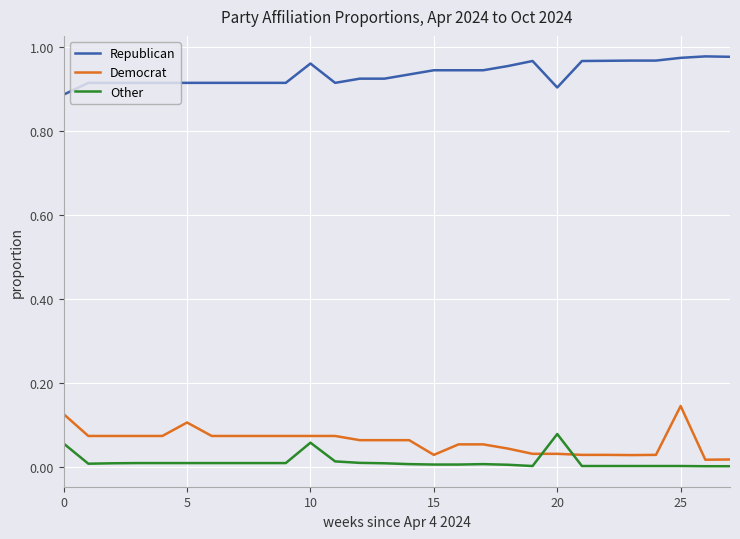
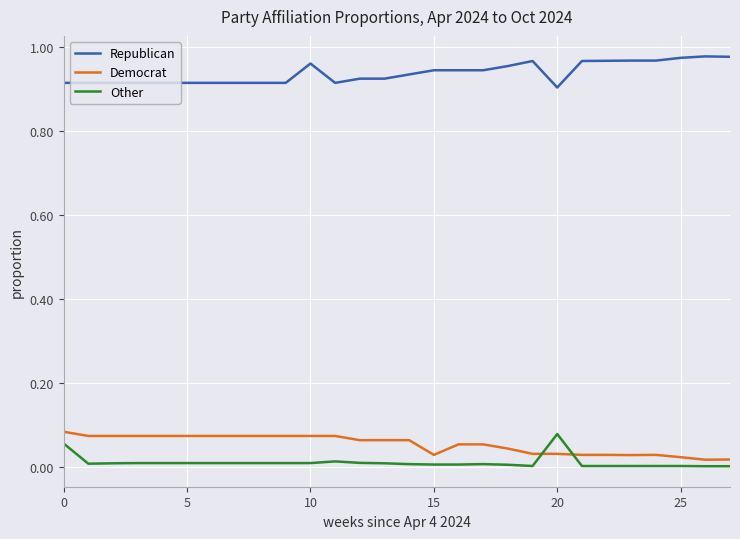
  {
    "Republican": {
-     "0": 0.89,
+     "0": 0.92,
      "5": 0.92,
      "10": 0.96,
      "15": 0.95,
      "20": 0.90,
      "25": 0.97
    },
    "Democrat": {
-     "0": 0.13,
-     "5": 0.11,
+     "0": 0.09,
+     "5": 0.08,
      "10": 0.08,
      "15": 0.03,
      "20": 0.03,
-     "25": 0.15
+     "25": 0.02
    },
    "Other": {
      "0": 0.06,
      "5": 0.01,
-     "10": 0.06,
+     "10": 0.01,
      "15": 0.01,
      "20": 0.08,
      "25": 0.00
    }
  }
